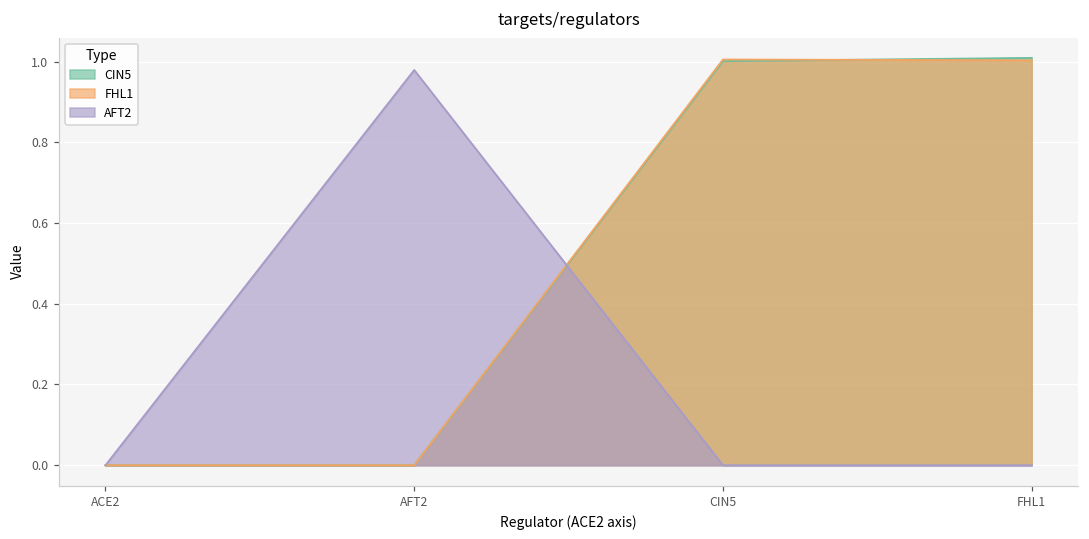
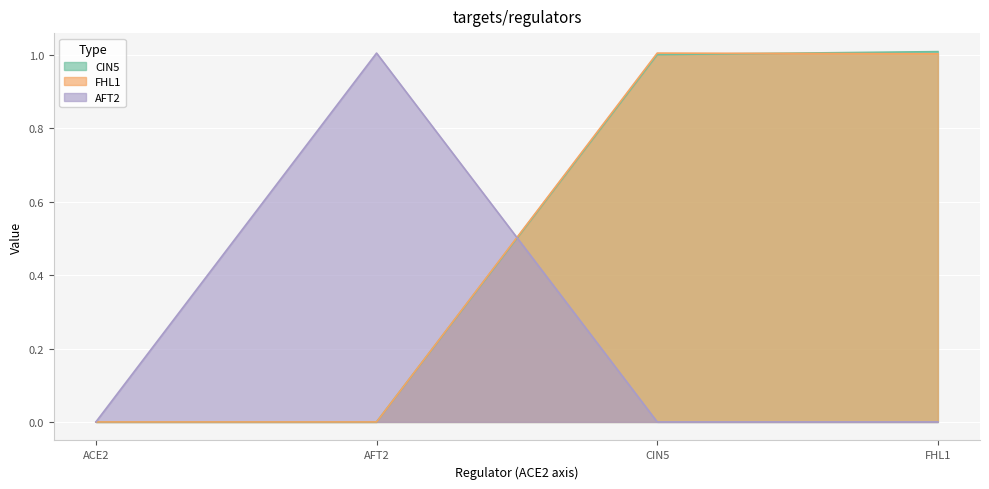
  {
    "AFT2": {
-     "AFT2": 0.98,
+     "AFT2": 1.01,
      "CIN5": 0.00,
      "FHL1": 0.00
    }
  }
